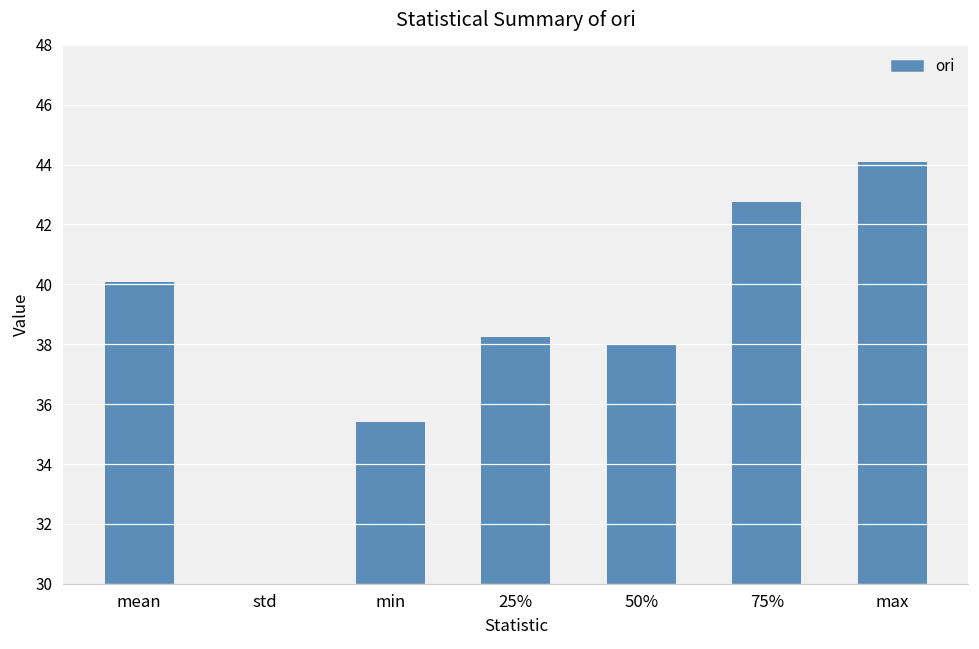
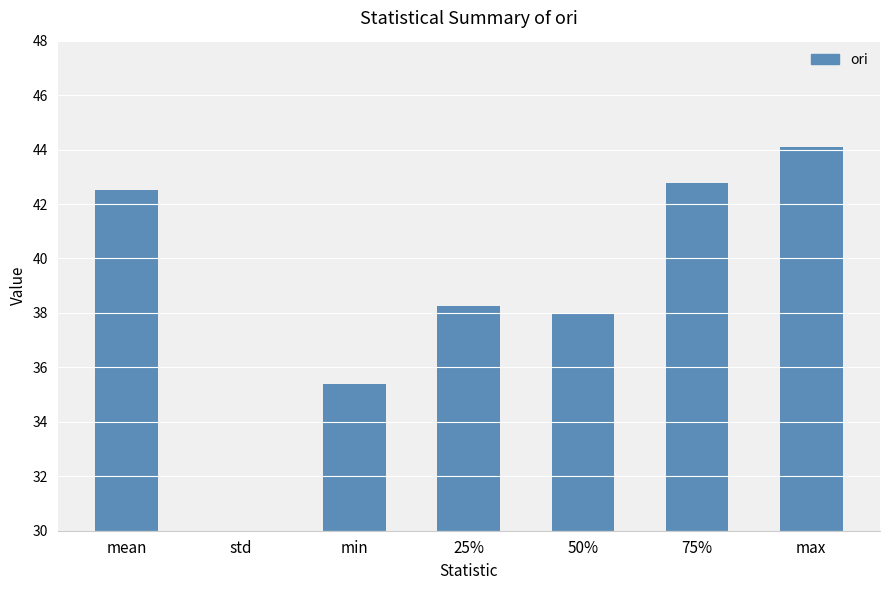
  {
-   "mean": 40.1,
+   "mean": 42.5,
    "min": 35.4,
    "25%": 38.3,
    "50%": 38.0,
    "75%": 42.8,
    "max": 44.1
  }
